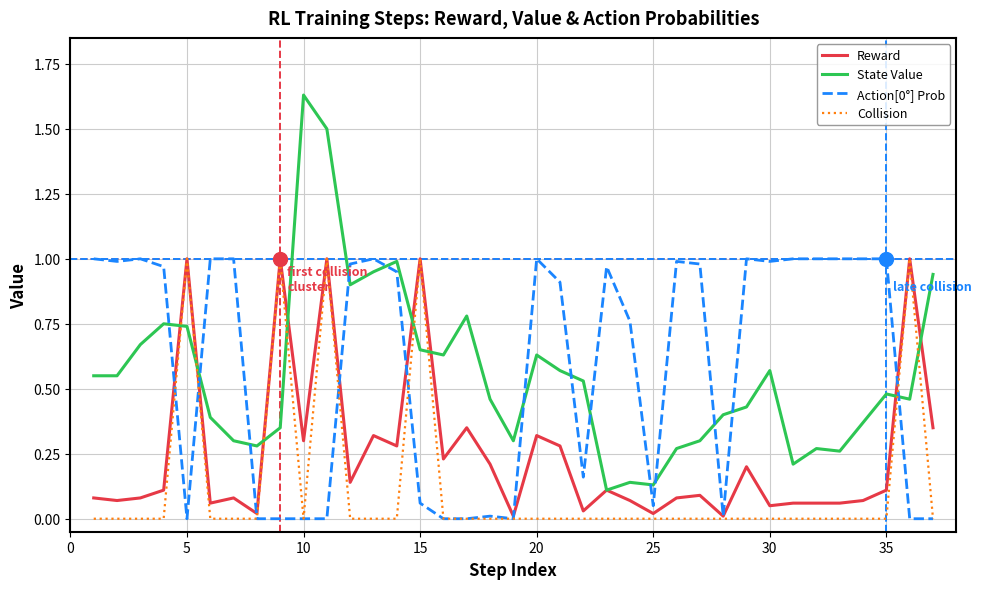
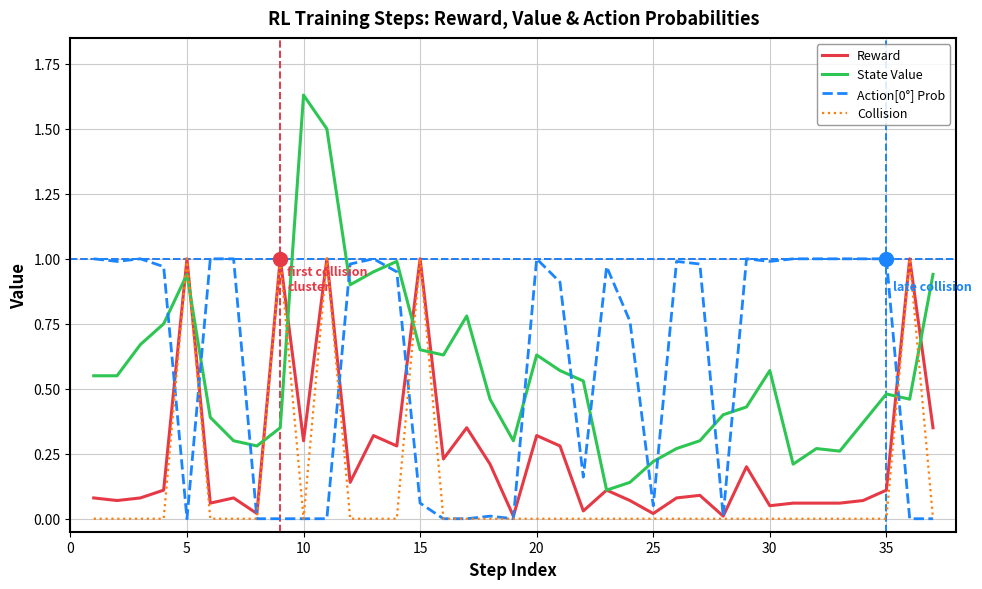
  {
    "State Value": {
-     "5": 0.74,
+     "5": 0.94,
      "10": 1.63,
      "15": 0.65,
      "20": 0.63,
-     "25": 0.13,
+     "25": 0.22,
      "30": 0.57,
      "35": 0.48
    },
    "Collision": {
      "20": 0.00,
      "25": 0.00,
      "30": 0.00,
      "35": 0.00
    }
  }
